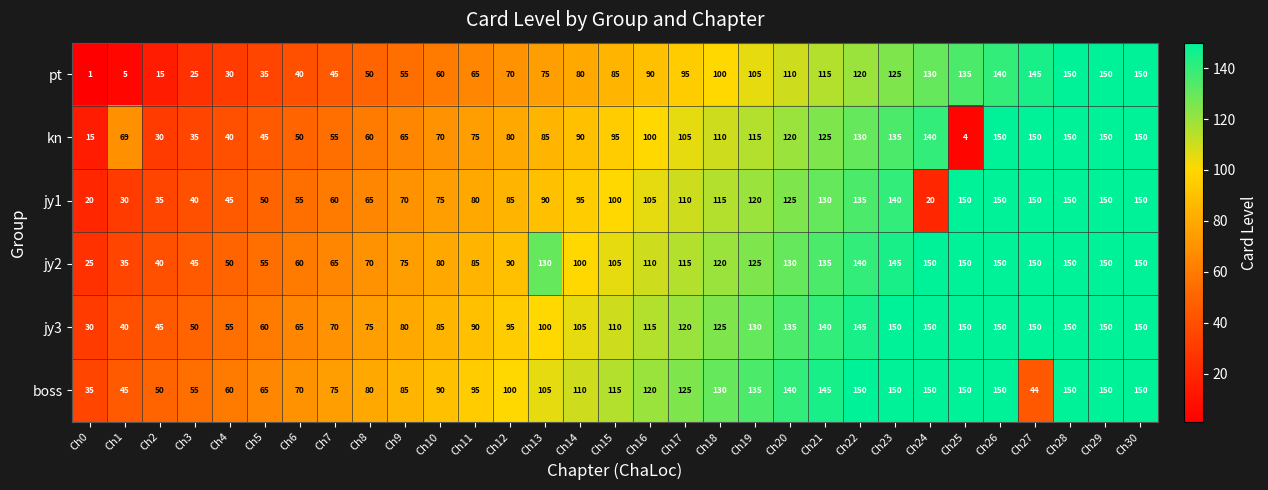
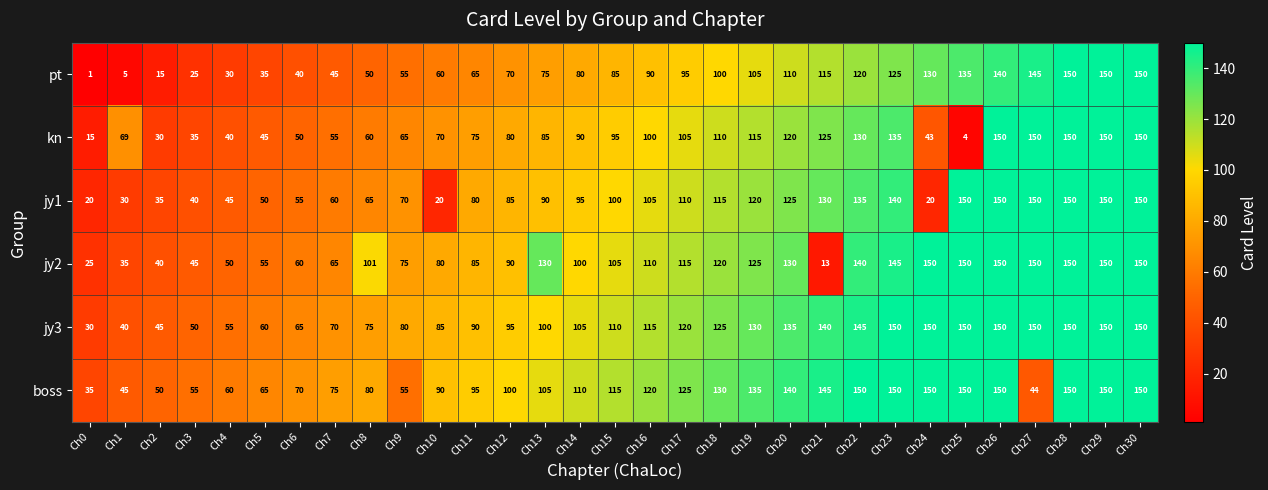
  {
    "pt": {
      "Ch0": 1,
      "Ch1": 5,
      "Ch2": 15,
      "Ch3": 25,
      "Ch4": 30,
      "Ch5": 35,
      "Ch6": 40,
      "Ch7": 45,
      "Ch8": 50,
      "Ch9": 55,
      "Ch10": 60,
      "Ch11": 65,
      "Ch12": 70,
      "Ch13": 75,
      "Ch14": 80,
      "Ch15": 85,
      "Ch16": 90,
      "Ch17": 95,
      "Ch18": 100,
      "Ch19": 105,
      "Ch20": 110,
      "Ch21": 115,
      "Ch22": 120,
      "Ch23": 125,
      "Ch24": 130,
      "Ch25": 135,
      "Ch26": 140,
      "Ch27": 145,
      "Ch28": 150,
      "Ch29": 150,
      "Ch30": 150
    },
    "kn": {
      "Ch0": 15,
      "Ch1": 69,
      "Ch2": 30,
      "Ch3": 35,
      "Ch4": 40,
      "Ch5": 45,
      "Ch6": 50,
      "Ch7": 55,
      "Ch8": 60,
      "Ch9": 65,
      "Ch10": 70,
      "Ch11": 75,
      "Ch12": 80,
      "Ch13": 85,
      "Ch14": 90,
      "Ch15": 95,
      "Ch16": 100,
      "Ch17": 105,
      "Ch18": 110,
      "Ch19": 115,
      "Ch20": 120,
      "Ch21": 125,
      "Ch22": 130,
      "Ch23": 135,
-     "Ch24": 140,
+     "Ch24": 43,
      "Ch25": 4,
      "Ch26": 150,
      "Ch27": 150,
      "Ch28": 150,
      "Ch29": 150,
      "Ch30": 150
    },
    "jy1": {
      "Ch0": 20,
      "Ch1": 30,
      "Ch2": 35,
      "Ch3": 40,
      "Ch4": 45,
      "Ch5": 50,
      "Ch6": 55,
      "Ch7": 60,
      "Ch8": 65,
      "Ch9": 70,
-     "Ch10": 75,
+     "Ch10": 20,
      "Ch11": 80,
      "Ch12": 85,
      "Ch13": 90,
      "Ch14": 95,
      "Ch15": 100,
      "Ch16": 105,
      "Ch17": 110,
      "Ch18": 115,
      "Ch19": 120,
      "Ch20": 125,
      "Ch21": 130,
      "Ch22": 135,
      "Ch23": 140,
      "Ch24": 20,
      "Ch25": 150,
      "Ch26": 150,
      "Ch27": 150,
      "Ch28": 150,
      "Ch29": 150,
      "Ch30": 150
    },
    "jy2": {
      "Ch0": 25,
      "Ch1": 35,
      "Ch2": 40,
      "Ch3": 45,
      "Ch4": 50,
      "Ch5": 55,
      "Ch6": 60,
      "Ch7": 65,
-     "Ch8": 70,
+     "Ch8": 101,
      "Ch9": 75,
      "Ch10": 80,
      "Ch11": 85,
      "Ch12": 90,
      "Ch13": 130,
      "Ch14": 100,
      "Ch15": 105,
      "Ch16": 110,
      "Ch17": 115,
      "Ch18": 120,
      "Ch19": 125,
      "Ch20": 130,
-     "Ch21": 135,
+     "Ch21": 13,
      "Ch22": 140,
      "Ch23": 145,
      "Ch24": 150,
      "Ch25": 150,
      "Ch26": 150,
      "Ch27": 150,
      "Ch28": 150,
      "Ch29": 150,
      "Ch30": 150
    },
    "jy3": {
      "Ch0": 30,
      "Ch1": 40,
      "Ch2": 45,
      "Ch3": 50,
      "Ch4": 55,
      "Ch5": 60,
      "Ch6": 65,
      "Ch7": 70,
      "Ch8": 75,
      "Ch9": 80,
      "Ch10": 85,
      "Ch11": 90,
      "Ch12": 95,
      "Ch13": 100,
      "Ch14": 105,
      "Ch15": 110,
      "Ch16": 115,
      "Ch17": 120,
      "Ch18": 125,
      "Ch19": 130,
      "Ch20": 135,
      "Ch21": 140,
      "Ch22": 145,
      "Ch23": 150,
      "Ch24": 150,
      "Ch25": 150,
      "Ch26": 150,
      "Ch27": 150,
      "Ch28": 150,
      "Ch29": 150,
      "Ch30": 150
    },
    "boss": {
      "Ch0": 35,
      "Ch1": 45,
      "Ch2": 50,
      "Ch3": 55,
      "Ch4": 60,
      "Ch5": 65,
      "Ch6": 70,
      "Ch7": 75,
      "Ch8": 80,
-     "Ch9": 85,
+     "Ch9": 55,
      "Ch10": 90,
      "Ch11": 95,
      "Ch12": 100,
      "Ch13": 105,
      "Ch14": 110,
      "Ch15": 115,
      "Ch16": 120,
      "Ch17": 125,
      "Ch18": 130,
      "Ch19": 135,
      "Ch20": 140,
      "Ch21": 145,
      "Ch22": 150,
      "Ch23": 150,
      "Ch24": 150,
      "Ch25": 150,
      "Ch26": 150,
      "Ch27": 44,
      "Ch28": 150,
      "Ch29": 150,
      "Ch30": 150
    }
  }
